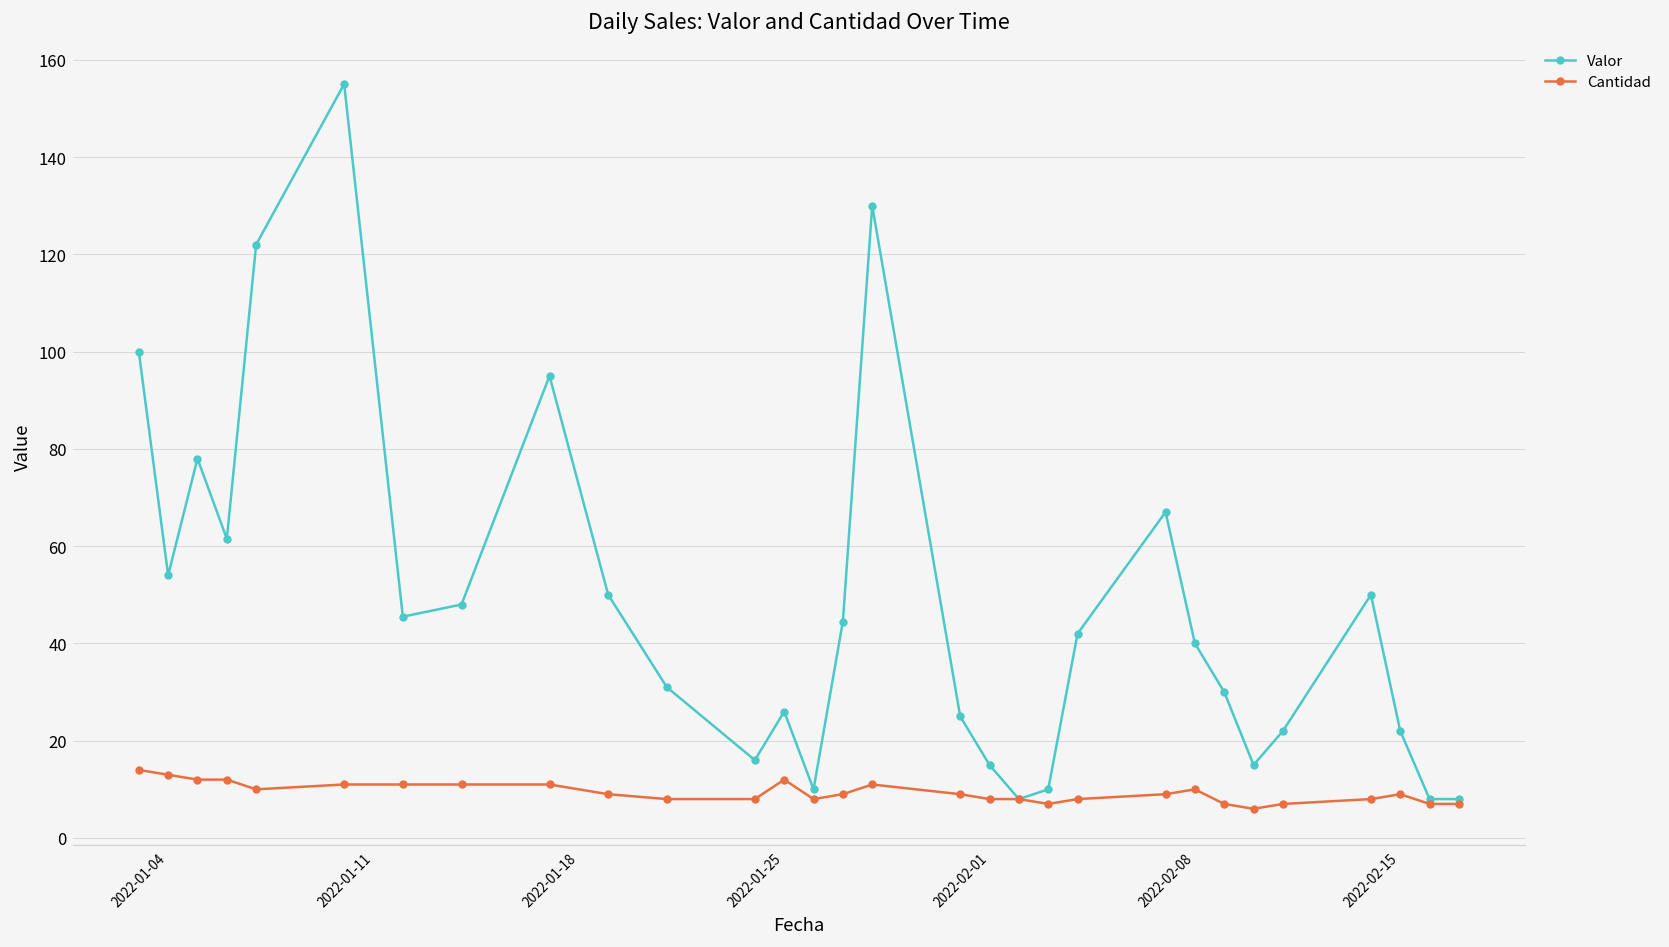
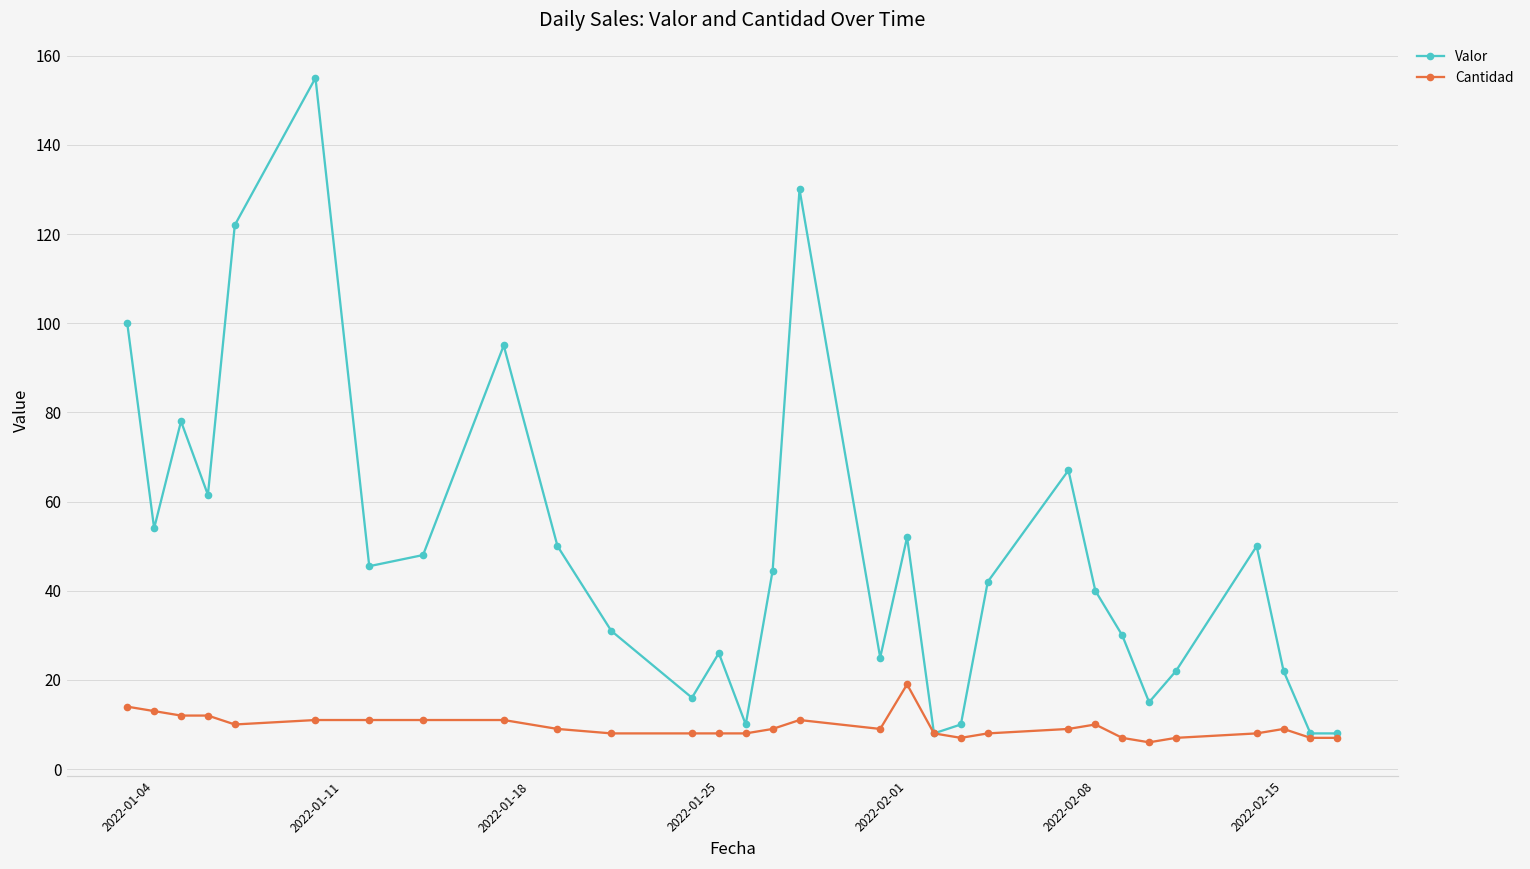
  {
    "Valor": {
      "2022-01-04": 54,
      "2022-01-25": 26,
-     "2022-02-01": 15,
+     "2022-02-01": 52,
      "2022-02-08": 40,
      "2022-02-15": 22
    },
    "Cantidad": {
      "2022-01-04": 13,
-     "2022-01-25": 12,
-     "2022-02-01": 8,
+     "2022-01-25": 8,
+     "2022-02-01": 19,
      "2022-02-08": 10,
      "2022-02-15": 9
    }
  }
